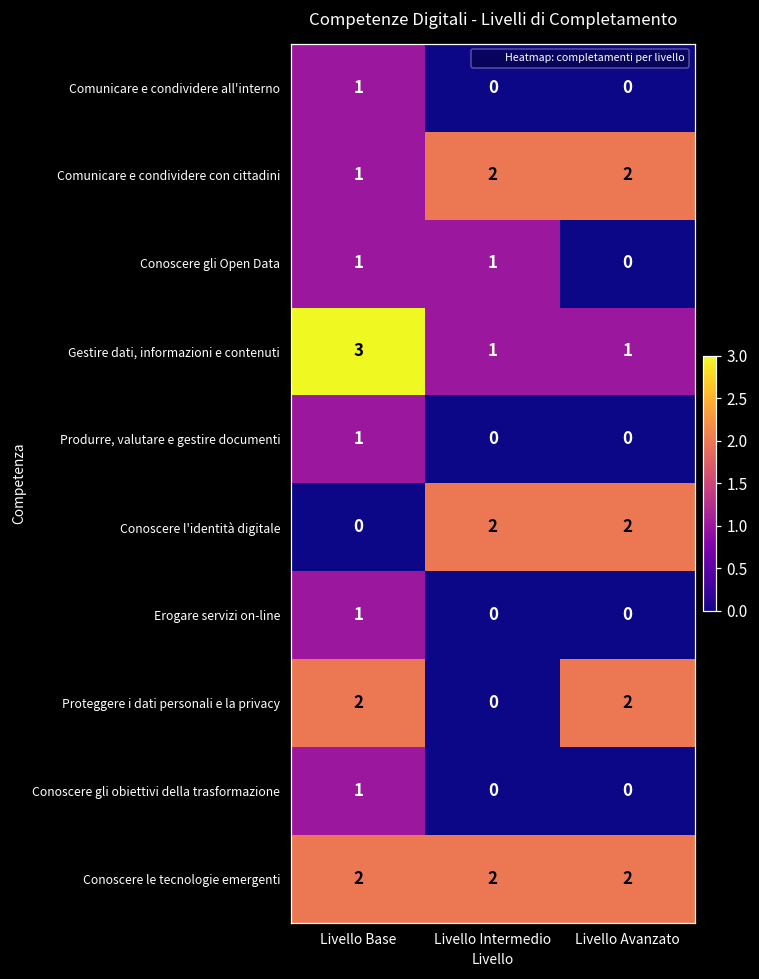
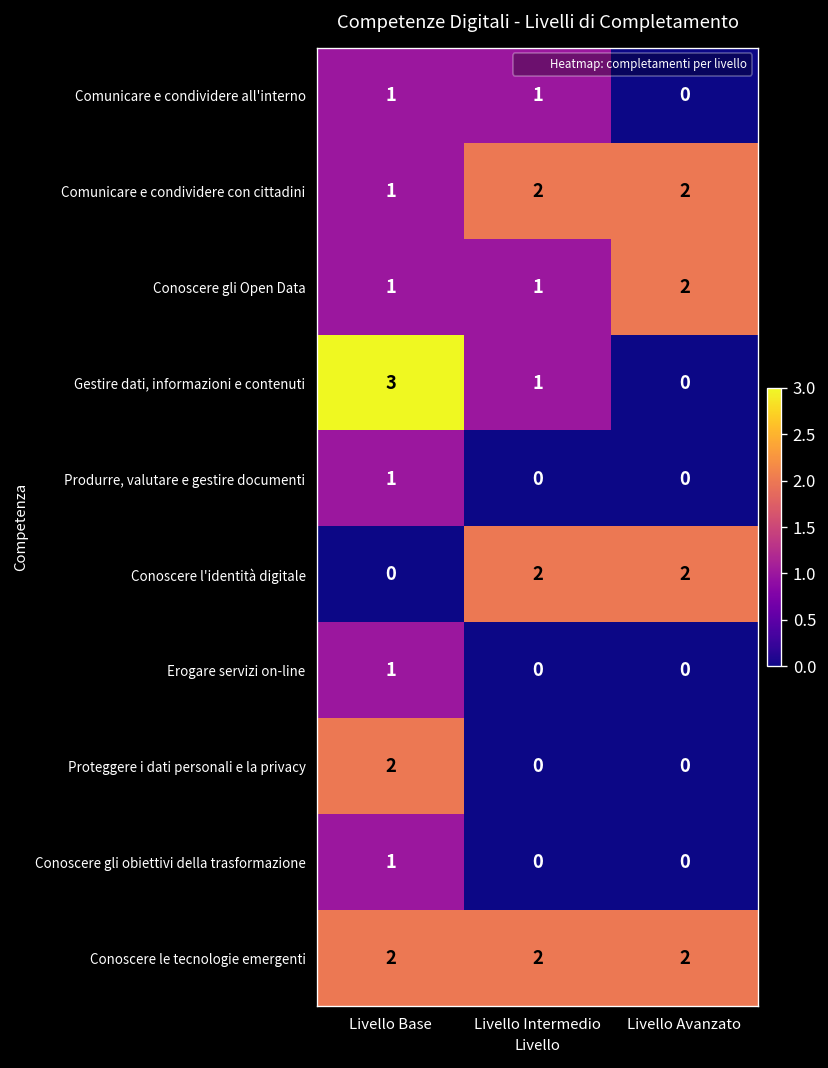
  {
    "Comunicare e condividere all'interno": {
      "Livello Base": 1,
-     "Livello Intermedio": 0,
+     "Livello Intermedio": 1,
      "Livello Avanzato": 0
    },
    "Comunicare e condividere con cittadini": {
      "Livello Base": 1,
      "Livello Intermedio": 2,
      "Livello Avanzato": 2
    },
    "Conoscere gli Open Data": {
      "Livello Base": 1,
      "Livello Intermedio": 1,
-     "Livello Avanzato": 0
+     "Livello Avanzato": 2
    },
    "Gestire dati, informazioni e contenuti": {
      "Livello Base": 3,
      "Livello Intermedio": 1,
-     "Livello Avanzato": 1
+     "Livello Avanzato": 0
    },
    "Produrre, valutare e gestire documenti": {
      "Livello Base": 1,
      "Livello Intermedio": 0,
      "Livello Avanzato": 0
    },
    "Conoscere l'identità digitale": {
      "Livello Base": 0,
      "Livello Intermedio": 2,
      "Livello Avanzato": 2
    },
    "Erogare servizi on-line": {
      "Livello Base": 1,
      "Livello Intermedio": 0,
      "Livello Avanzato": 0
    },
    "Proteggere i dati personali e la privacy": {
      "Livello Base": 2,
      "Livello Intermedio": 0,
-     "Livello Avanzato": 2
+     "Livello Avanzato": 0
    },
    "Conoscere gli obiettivi della trasformazione": {
      "Livello Base": 1,
      "Livello Intermedio": 0,
      "Livello Avanzato": 0
    },
    "Conoscere le tecnologie emergenti": {
      "Livello Base": 2,
      "Livello Intermedio": 2,
      "Livello Avanzato": 2
    }
  }
